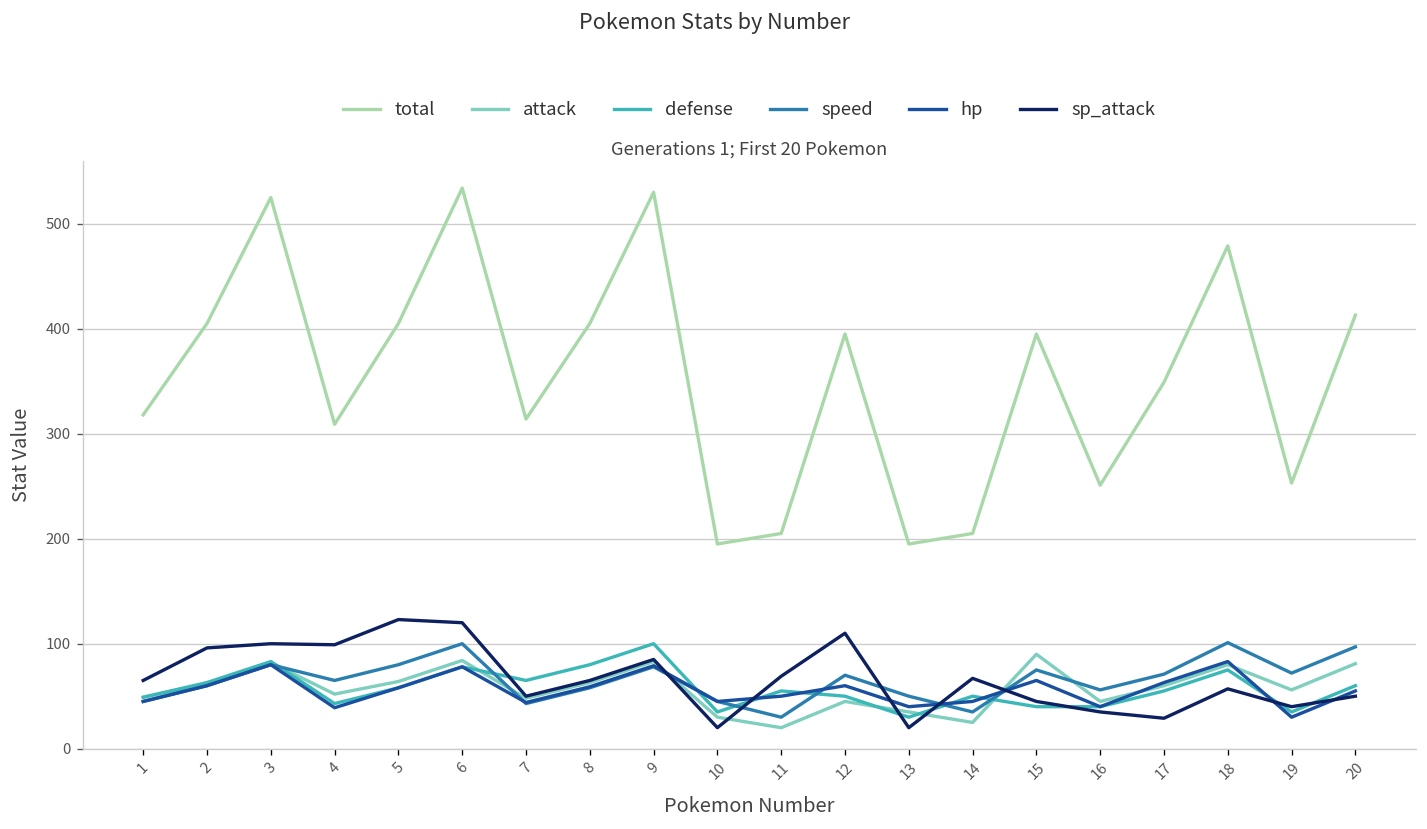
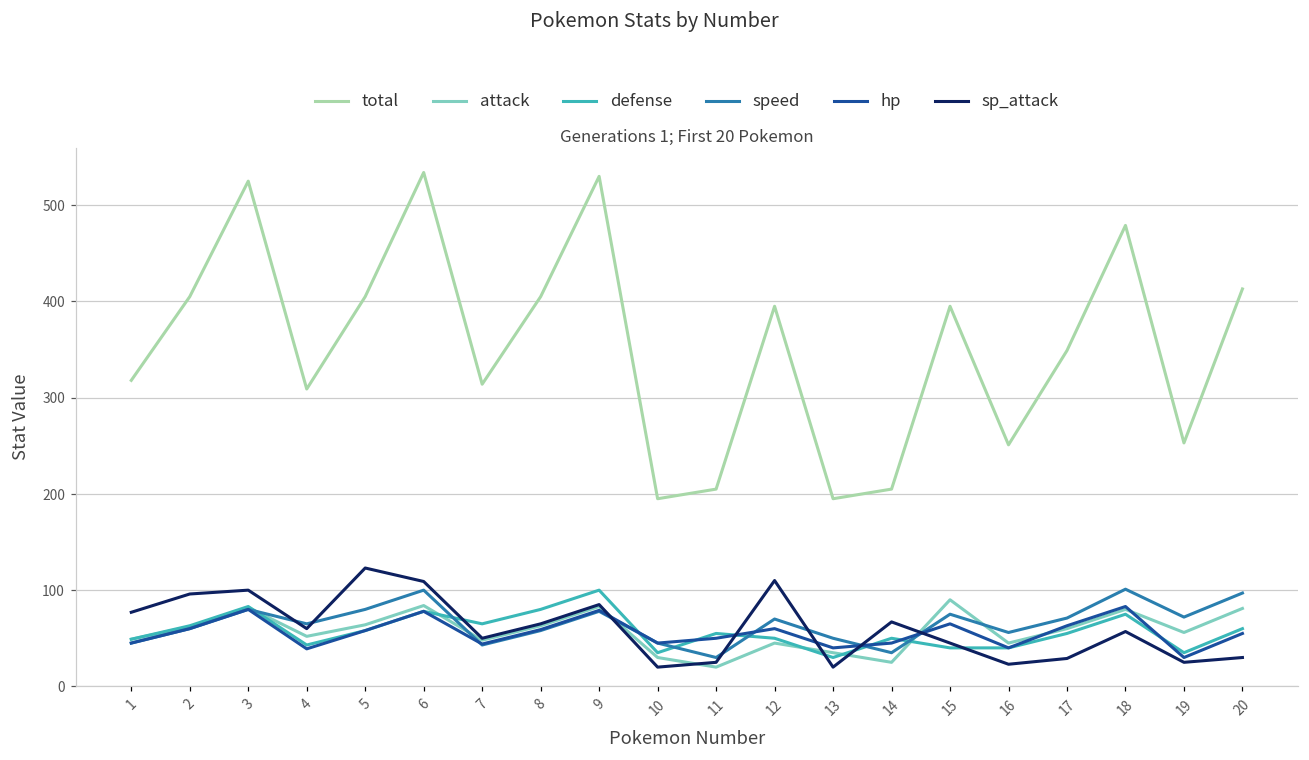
  {
    "sp_attack": {
-     "1": 70,
+     "1": 80,
      "2": 100,
      "3": 100,
-     "4": 100,
+     "4": 60,
      "5": 120,
-     "6": 120,
+     "6": 110,
      "10": 20,
-     "11": 70,
+     "11": 30,
      "12": 110,
      "13": 20,
      "14": 70,
      "15": 50,
-     "16": 40,
+     "16": 20,
      "17": 30,
      "18": 60,
-     "19": 40,
-     "20": 50
+     "19": 30,
+     "20": 30
    }
  }
